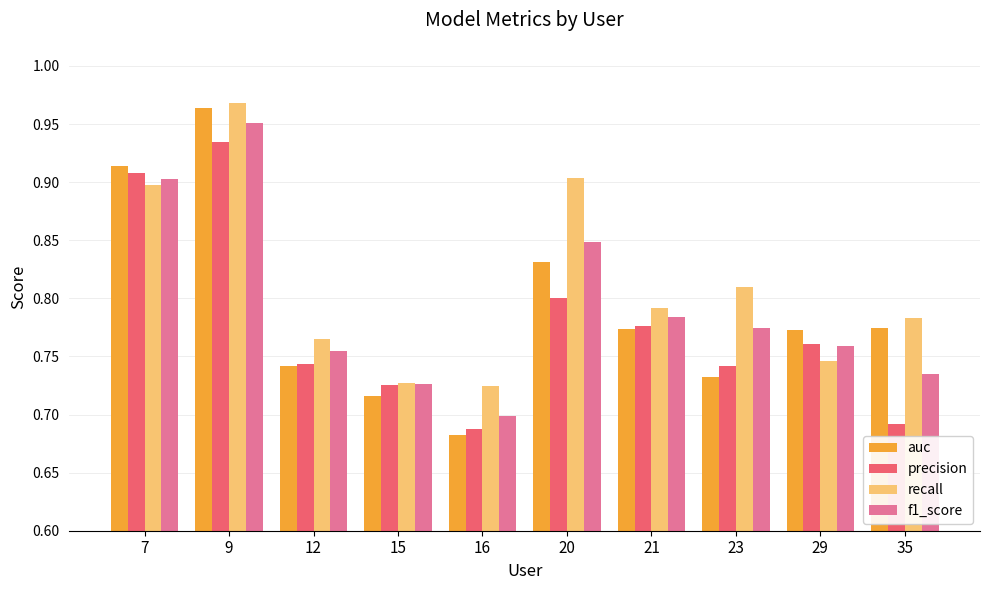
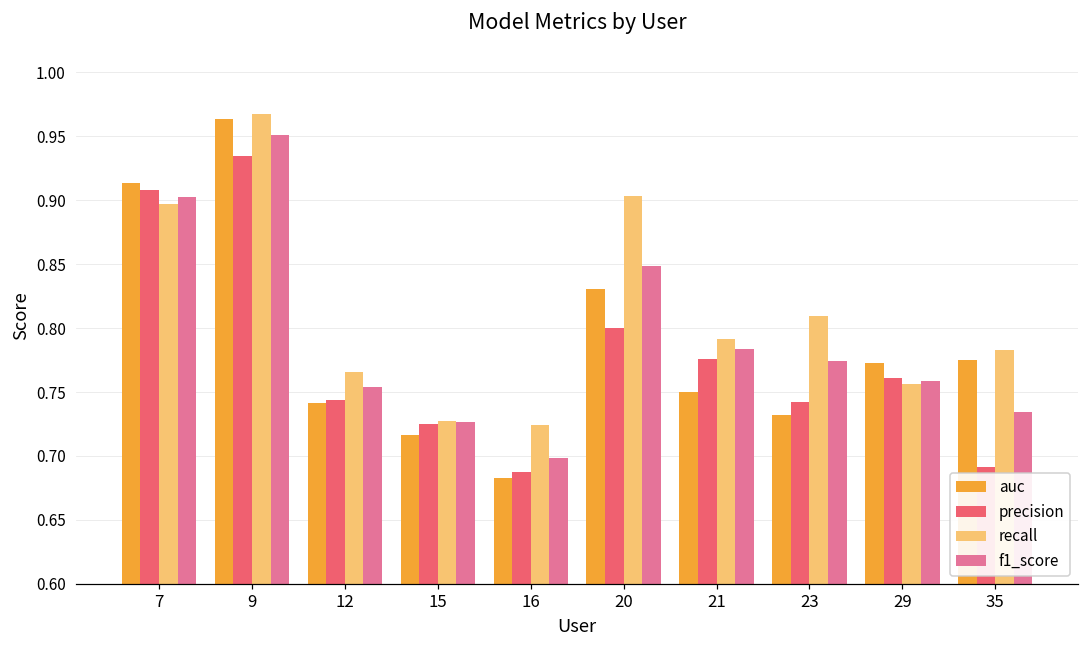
  {
    "auc": {
      "7": 0.914,
      "9": 0.964,
      "12": 0.742,
      "15": 0.716,
      "16": 0.682,
      "20": 0.831,
-     "21": 0.774,
+     "21": 0.750,
      "23": 0.732,
      "29": 0.773,
      "35": 0.775
    },
    "recall": {
      "7": 0.897,
      "9": 0.968,
      "12": 0.765,
      "15": 0.727,
      "16": 0.725,
      "20": 0.903,
      "21": 0.792,
      "23": 0.809,
-     "29": 0.746,
+     "29": 0.757,
      "35": 0.783
    }
  }
